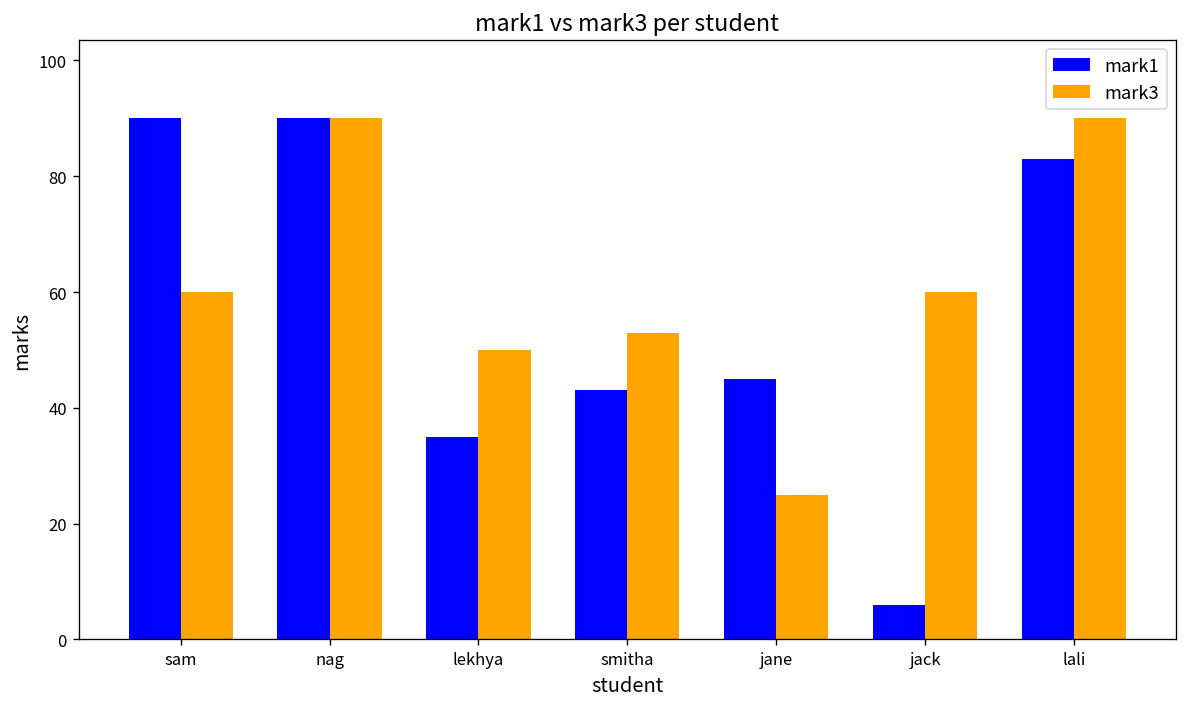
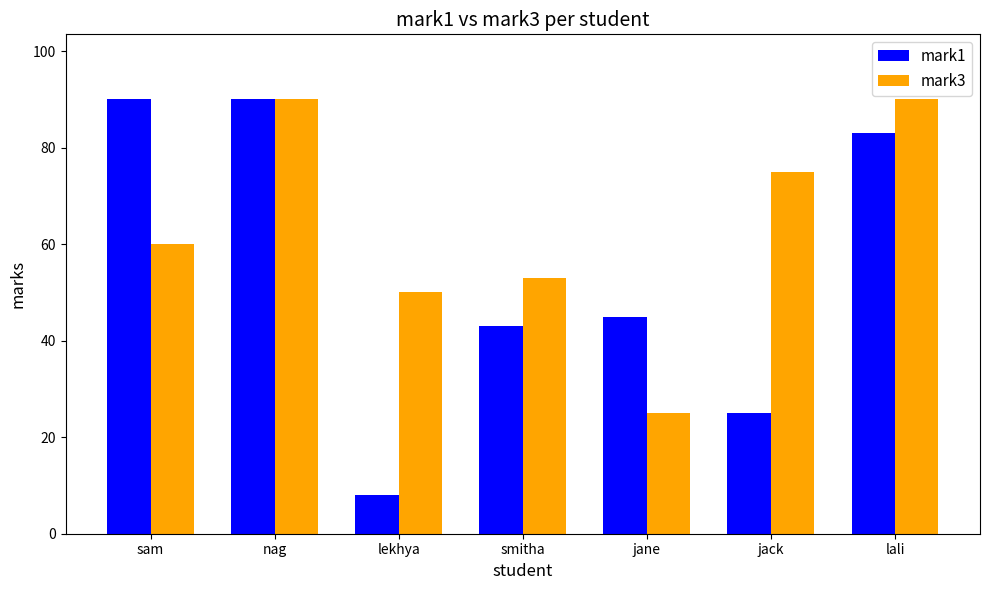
  {
    "mark1": {
      "sam": 90,
      "nag": 90,
-     "lekhya": 35,
+     "lekhya": 8,
      "smitha": 43,
      "jane": 45,
-     "jack": 6,
+     "jack": 25,
      "lali": 83
    },
    "mark3": {
      "sam": 60,
      "nag": 90,
      "lekhya": 50,
      "smitha": 53,
      "jane": 25,
-     "jack": 60,
+     "jack": 75,
      "lali": 90
    }
  }
